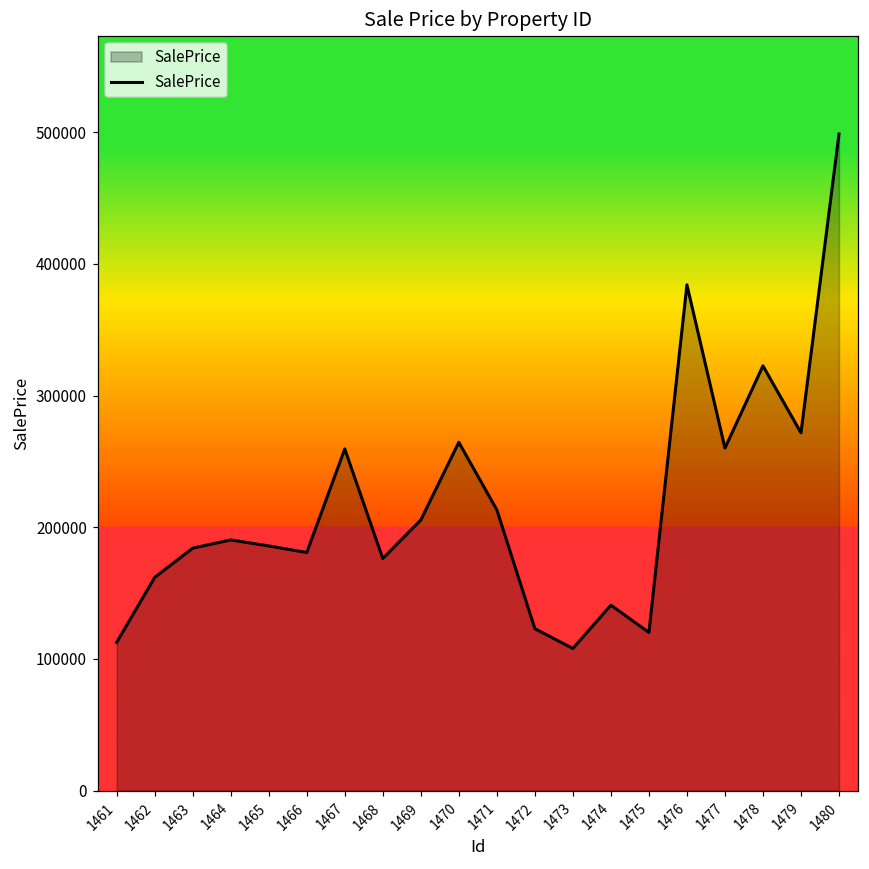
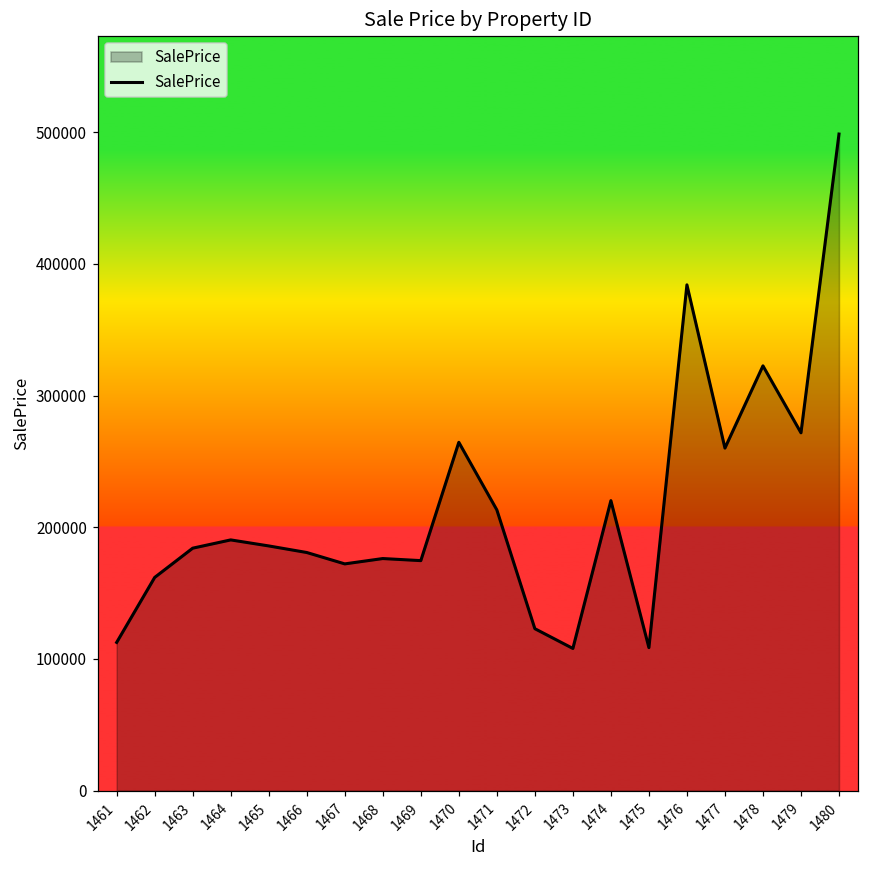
  {
    "1461": 113000,
    "1462": 162000,
    "1463": 184000,
    "1464": 190000,
    "1465": 186000,
    "1466": 181000,
-   "1467": 259000,
+   "1467": 172000,
    "1468": 176000,
-   "1469": 205000,
+   "1469": 175000,
    "1470": 264000,
    "1471": 213000,
    "1472": 123000,
    "1473": 108000,
-   "1474": 141000,
-   "1475": 120000,
+   "1474": 220000,
+   "1475": 109000,
    "1476": 384000,
    "1477": 260000,
    "1478": 323000,
    "1479": 272000,
    "1480": 499000
  }
